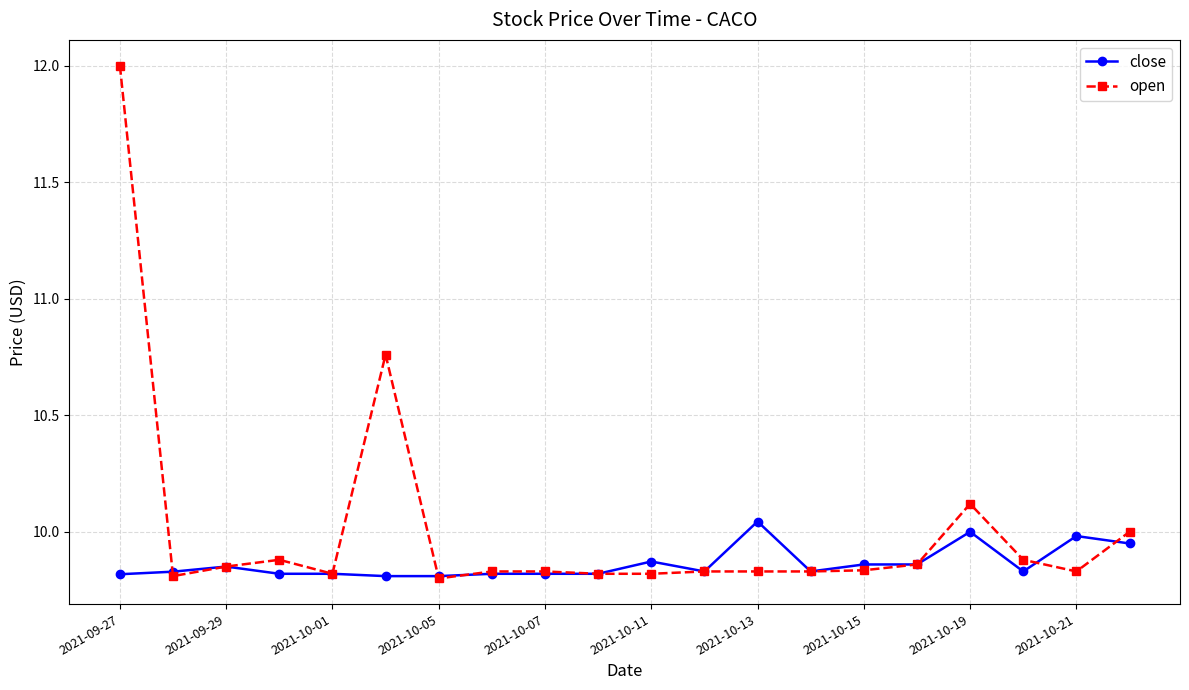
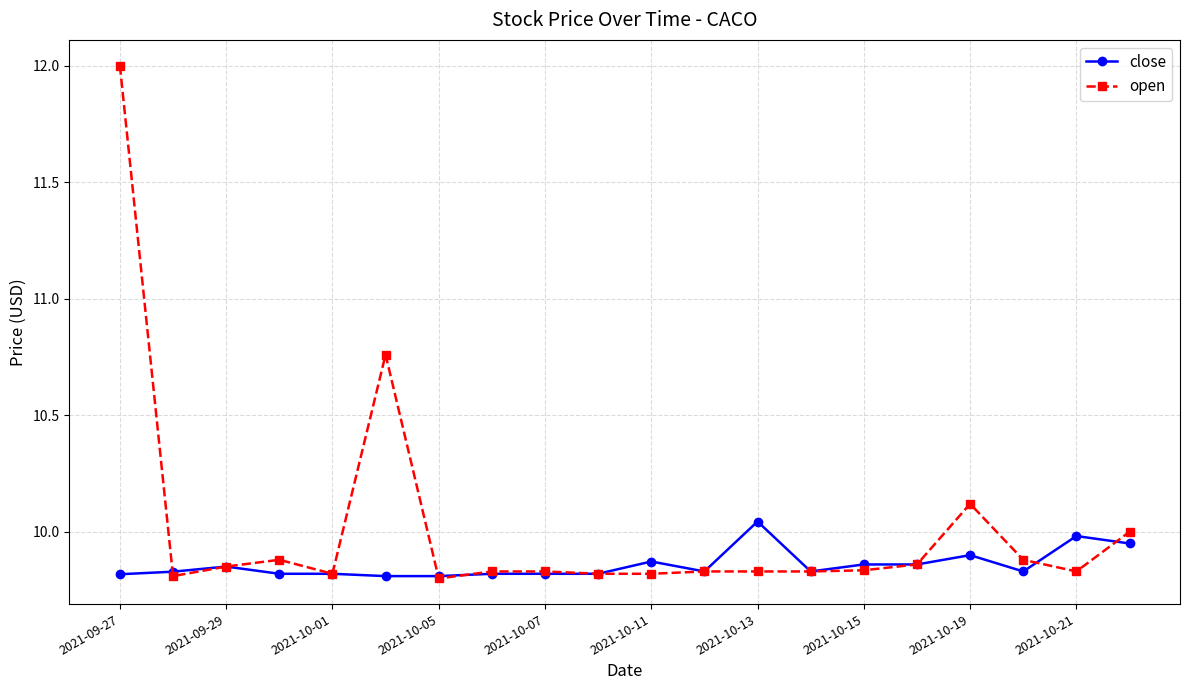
  {
    "close": {
      "2021-09-27": 9.82,
      "2021-10-11": 9.87,
      "2021-10-13": 10.04,
      "2021-10-15": 9.86,
-     "2021-10-19": 10.0,
+     "2021-10-19": 9.9,
      "2021-10-21": 9.98
    },
    "open": {
      "2021-09-27": 12.0,
      "2021-10-11": 9.82,
      "2021-10-13": 9.83,
      "2021-10-15": 9.84,
      "2021-10-19": 10.12,
      "2021-10-21": 9.83
    }
  }
